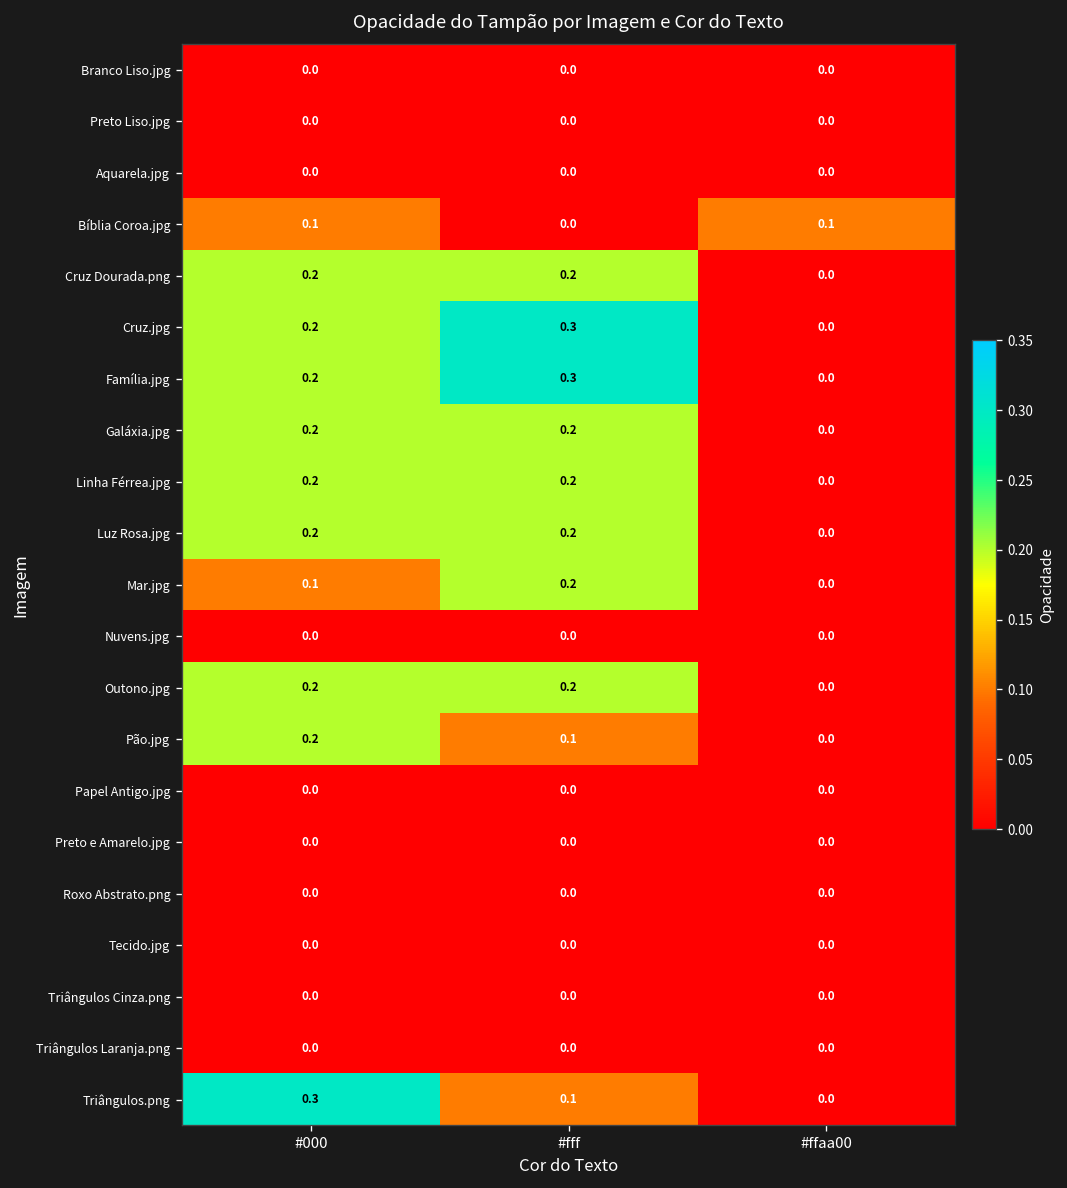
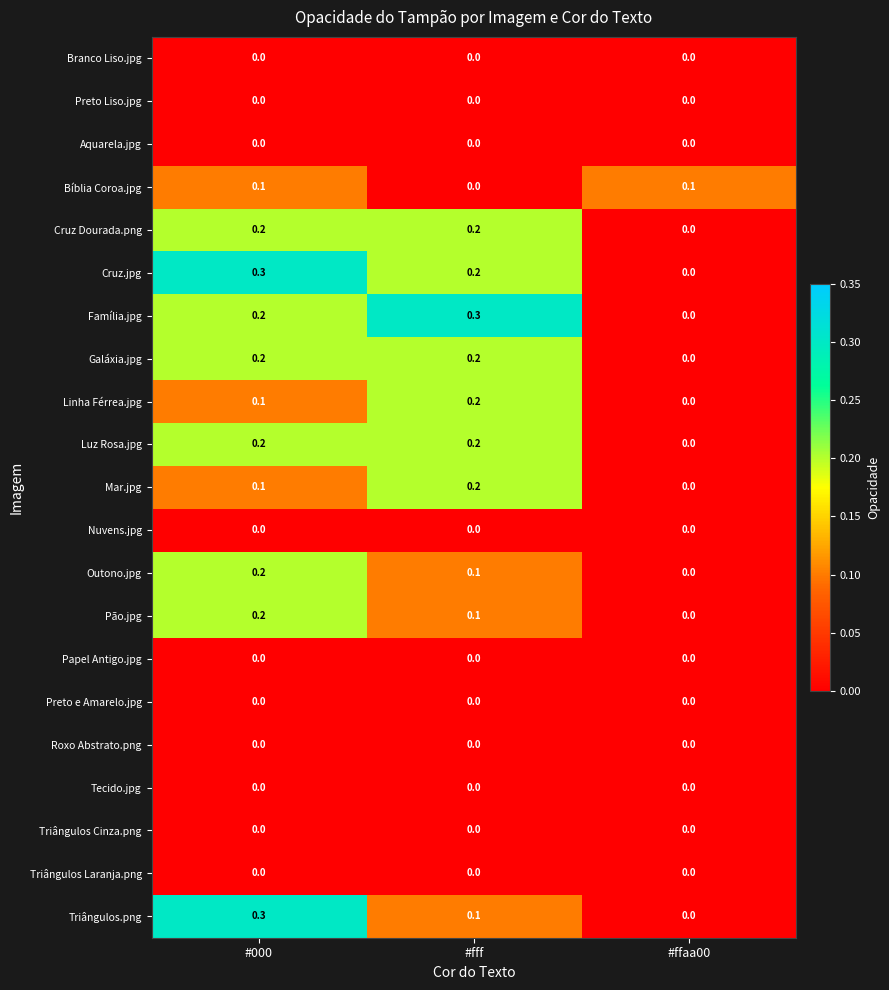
  {
    "Branco Liso.jpg": {
      "#000": 0.0,
      "#fff": 0.0,
      "#ffaa00": 0.0
    },
    "Preto Liso.jpg": {
      "#000": 0.0,
      "#fff": 0.0,
      "#ffaa00": 0.0
    },
    "Aquarela.jpg": {
      "#000": 0.0,
      "#fff": 0.0,
      "#ffaa00": 0.0
    },
    "Bíblia Coroa.jpg": {
      "#000": 0.1,
      "#fff": 0.0,
      "#ffaa00": 0.1
    },
    "Cruz Dourada.png": {
      "#000": 0.2,
      "#fff": 0.2,
      "#ffaa00": 0.0
    },
    "Cruz.jpg": {
-     "#000": 0.2,
-     "#fff": 0.3,
+     "#000": 0.3,
+     "#fff": 0.2,
      "#ffaa00": 0.0
    },
    "Família.jpg": {
      "#000": 0.2,
      "#fff": 0.3,
      "#ffaa00": 0.0
    },
    "Galáxia.jpg": {
      "#000": 0.2,
      "#fff": 0.2,
      "#ffaa00": 0.0
    },
    "Linha Férrea.jpg": {
-     "#000": 0.2,
+     "#000": 0.1,
      "#fff": 0.2,
      "#ffaa00": 0.0
    },
    "Luz Rosa.jpg": {
      "#000": 0.2,
      "#fff": 0.2,
      "#ffaa00": 0.0
    },
    "Mar.jpg": {
      "#000": 0.1,
      "#fff": 0.2,
      "#ffaa00": 0.0
    },
    "Nuvens.jpg": {
      "#000": 0.0,
      "#fff": 0.0,
      "#ffaa00": 0.0
    },
    "Outono.jpg": {
      "#000": 0.2,
-     "#fff": 0.2,
+     "#fff": 0.1,
      "#ffaa00": 0.0
    },
    "Pão.jpg": {
      "#000": 0.2,
      "#fff": 0.1,
      "#ffaa00": 0.0
    },
    "Papel Antigo.jpg": {
      "#000": 0.0,
      "#fff": 0.0,
      "#ffaa00": 0.0
    },
    "Preto e Amarelo.jpg": {
      "#000": 0.0,
      "#fff": 0.0,
      "#ffaa00": 0.0
    },
    "Roxo Abstrato.png": {
      "#000": 0.0,
      "#fff": 0.0,
      "#ffaa00": 0.0
    },
    "Tecido.jpg": {
      "#000": 0.0,
      "#fff": 0.0,
      "#ffaa00": 0.0
    },
    "Triângulos Cinza.png": {
      "#000": 0.0,
      "#fff": 0.0,
      "#ffaa00": 0.0
    },
    "Triângulos Laranja.png": {
      "#000": 0.0,
      "#fff": 0.0,
      "#ffaa00": 0.0
    },
    "Triângulos.png": {
      "#000": 0.3,
      "#fff": 0.1,
      "#ffaa00": 0.0
    }
  }
